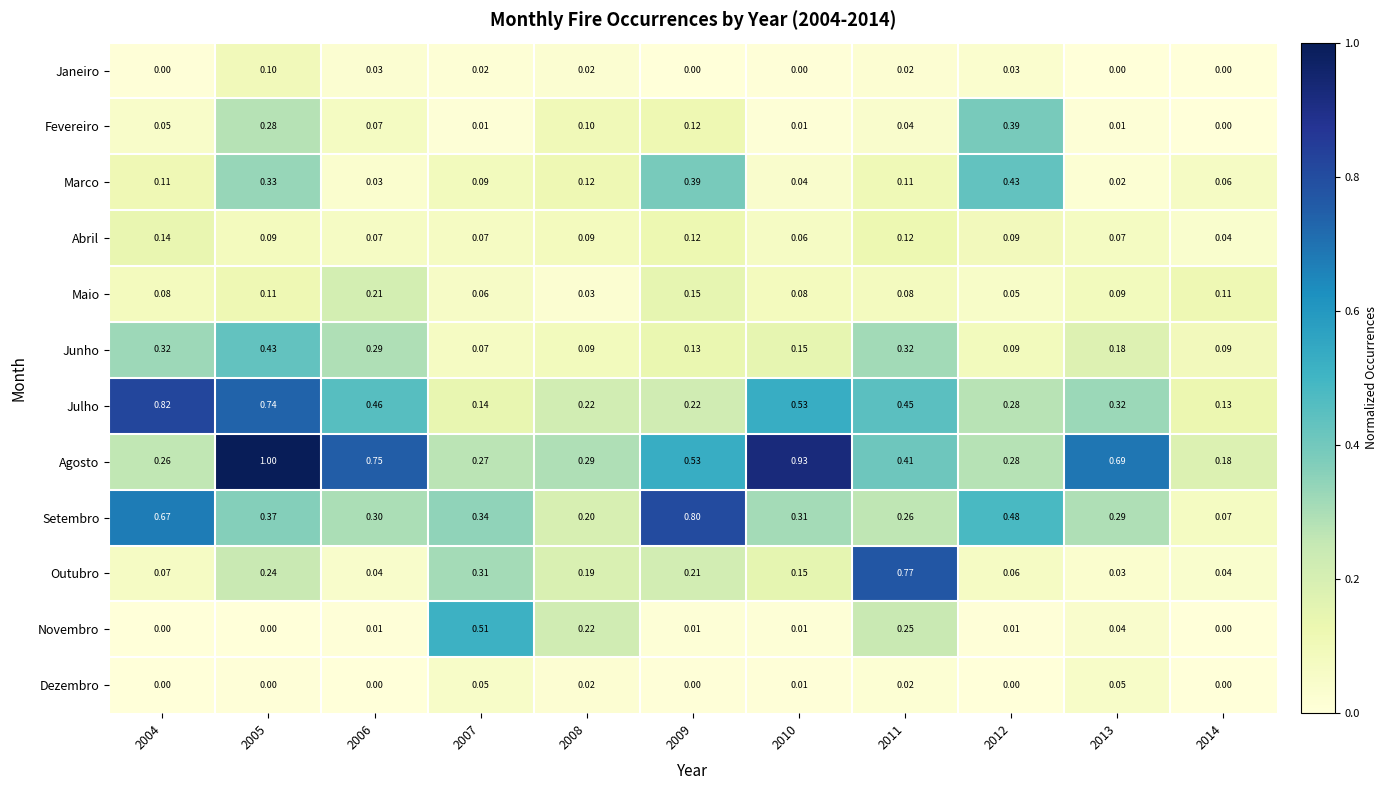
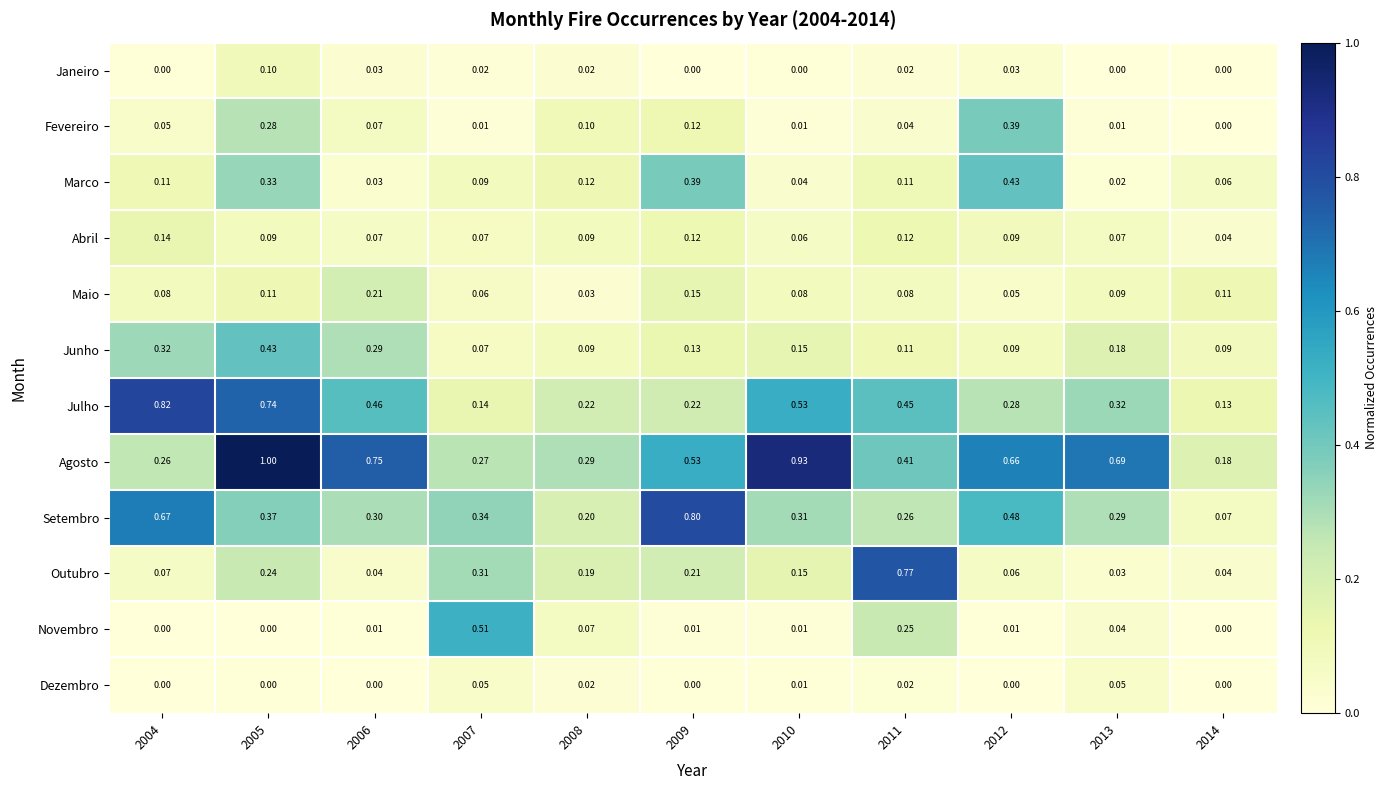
  {
    "Janeiro": {
      "2004": 0.00,
      "2005": 0.10,
      "2006": 0.03,
      "2007": 0.02,
      "2008": 0.02,
      "2009": 0.00,
      "2010": 0.00,
      "2011": 0.02,
      "2012": 0.03,
      "2013": 0.00,
      "2014": 0.00
    },
    "Fevereiro": {
      "2004": 0.05,
      "2005": 0.28,
      "2006": 0.07,
      "2007": 0.01,
      "2008": 0.10,
      "2009": 0.12,
      "2010": 0.01,
      "2011": 0.04,
      "2012": 0.39,
      "2013": 0.01,
      "2014": 0.00
    },
    "Marco": {
      "2004": 0.11,
      "2005": 0.33,
      "2006": 0.03,
      "2007": 0.09,
      "2008": 0.12,
      "2009": 0.39,
      "2010": 0.04,
      "2011": 0.11,
      "2012": 0.43,
      "2013": 0.02,
      "2014": 0.06
    },
    "Abril": {
      "2004": 0.14,
      "2005": 0.09,
      "2006": 0.07,
      "2007": 0.07,
      "2008": 0.09,
      "2009": 0.12,
      "2010": 0.06,
      "2011": 0.12,
      "2012": 0.09,
      "2013": 0.07,
      "2014": 0.04
    },
    "Maio": {
      "2004": 0.08,
      "2005": 0.11,
      "2006": 0.21,
      "2007": 0.06,
      "2008": 0.03,
      "2009": 0.15,
      "2010": 0.08,
      "2011": 0.08,
      "2012": 0.05,
      "2013": 0.09,
      "2014": 0.11
    },
    "Junho": {
      "2004": 0.32,
      "2005": 0.43,
      "2006": 0.29,
      "2007": 0.07,
      "2008": 0.09,
      "2009": 0.13,
      "2010": 0.15,
-     "2011": 0.32,
+     "2011": 0.11,
      "2012": 0.09,
      "2013": 0.18,
      "2014": 0.09
    },
    "Julho": {
      "2004": 0.82,
      "2005": 0.74,
      "2006": 0.46,
      "2007": 0.14,
      "2008": 0.22,
      "2009": 0.22,
      "2010": 0.53,
      "2011": 0.45,
      "2012": 0.28,
      "2013": 0.32,
      "2014": 0.13
    },
    "Agosto": {
      "2004": 0.26,
      "2005": 1.00,
      "2006": 0.75,
      "2007": 0.27,
      "2008": 0.29,
      "2009": 0.53,
      "2010": 0.93,
      "2011": 0.41,
-     "2012": 0.28,
+     "2012": 0.66,
      "2013": 0.69,
      "2014": 0.18
    },
    "Setembro": {
      "2004": 0.67,
      "2005": 0.37,
      "2006": 0.30,
      "2007": 0.34,
      "2008": 0.20,
      "2009": 0.80,
      "2010": 0.31,
      "2011": 0.26,
      "2012": 0.48,
      "2013": 0.29,
      "2014": 0.07
    },
    "Outubro": {
      "2004": 0.07,
      "2005": 0.24,
      "2006": 0.04,
      "2007": 0.31,
      "2008": 0.19,
      "2009": 0.21,
      "2010": 0.15,
      "2011": 0.77,
      "2012": 0.06,
      "2013": 0.03,
      "2014": 0.04
    },
    "Novembro": {
      "2004": 0.00,
      "2005": 0.00,
      "2006": 0.01,
      "2007": 0.51,
-     "2008": 0.22,
+     "2008": 0.07,
      "2009": 0.01,
      "2010": 0.01,
      "2011": 0.25,
      "2012": 0.01,
      "2013": 0.04,
      "2014": 0.00
    },
    "Dezembro": {
      "2004": 0.00,
      "2005": 0.00,
      "2006": 0.00,
      "2007": 0.05,
      "2008": 0.02,
      "2009": 0.00,
      "2010": 0.01,
      "2011": 0.02,
      "2012": 0.00,
      "2013": 0.05,
      "2014": 0.00
    }
  }
